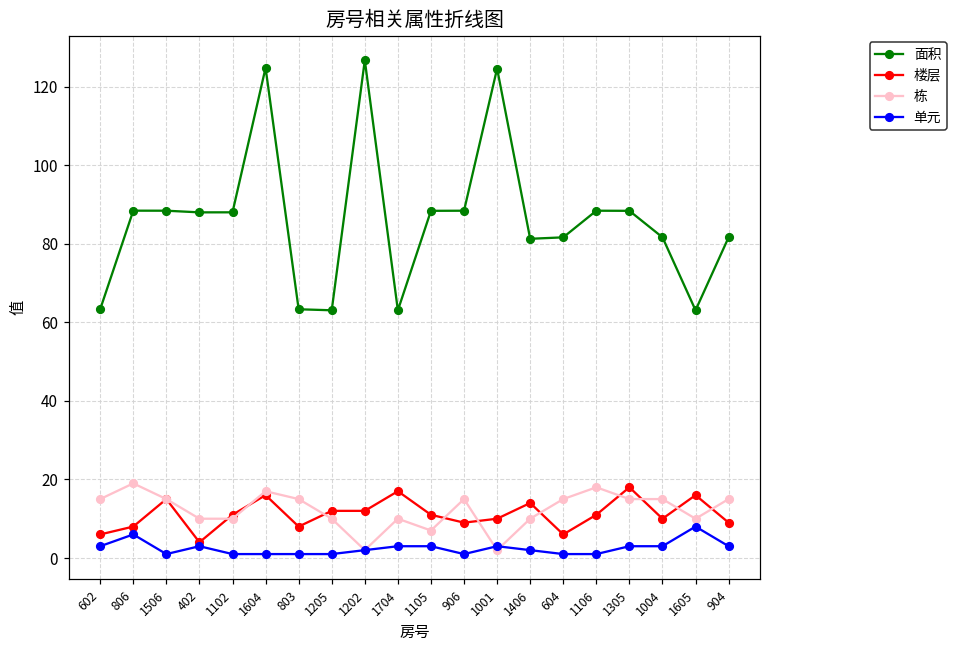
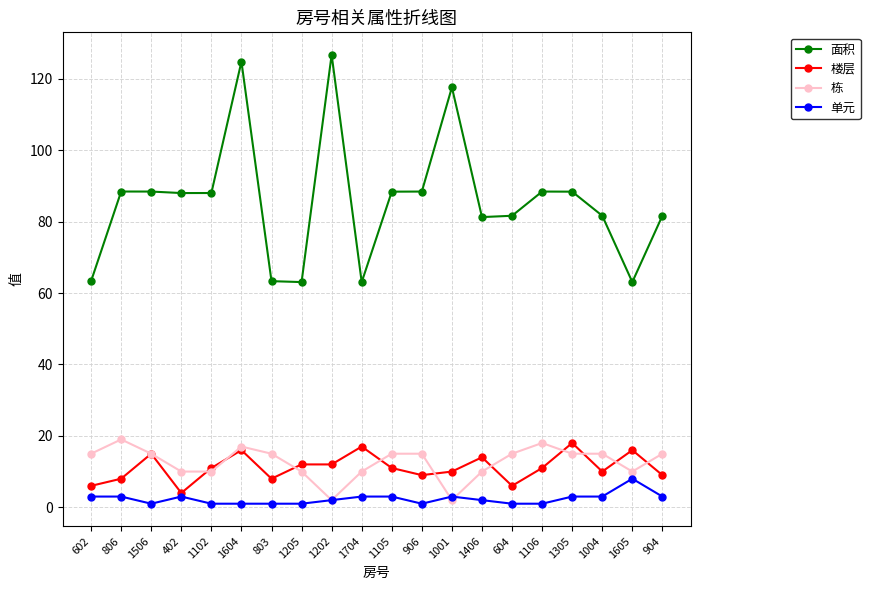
  {
    "面积": {
      "602": 63,
      "806": 88,
      "1506": 88,
      "402": 88,
      "1102": 88,
      "1604": 125,
      "803": 63,
      "1205": 63,
      "1202": 127,
      "1704": 63,
      "1105": 88,
      "906": 88,
-     "1001": 125,
+     "1001": 118,
      "1406": 81,
      "604": 82,
      "1106": 88,
      "1305": 88,
      "1004": 82,
      "1605": 63,
      "904": 82
    },
    "楼层": {
      "602": 6,
      "806": 8,
      "402": 4,
      "1102": 11,
      "1604": 16,
      "803": 8,
      "1205": 12,
      "1202": 12,
      "1704": 17,
      "1105": 11,
      "906": 9,
      "1001": 10,
      "1406": 14,
      "604": 6,
      "1106": 11,
      "1305": 18,
      "1004": 10,
      "1605": 16,
      "904": 9
    },
    "栋": {
      "602": 15,
      "806": 19,
      "402": 10,
      "1102": 10,
      "1604": 17,
      "803": 15,
      "1205": 10,
      "1704": 10,
-     "1105": 7,
+     "1105": 15,
      "906": 15,
      "1001": 2,
      "1406": 10,
      "604": 15,
      "1106": 18,
      "1305": 15,
      "1004": 15,
      "1605": 10,
      "904": 15
    },
    "单元": {
      "602": 3,
-     "806": 6,
+     "806": 3,
      "1506": 1,
      "402": 3,
      "1102": 1,
      "1604": 1,
      "803": 1,
      "1205": 1,
      "1704": 3,
      "1105": 3,
      "906": 1,
      "1001": 3,
      "1406": 2,
      "604": 1,
      "1106": 1,
      "1305": 3,
      "1004": 3,
      "1605": 8,
      "904": 3
    }
  }
